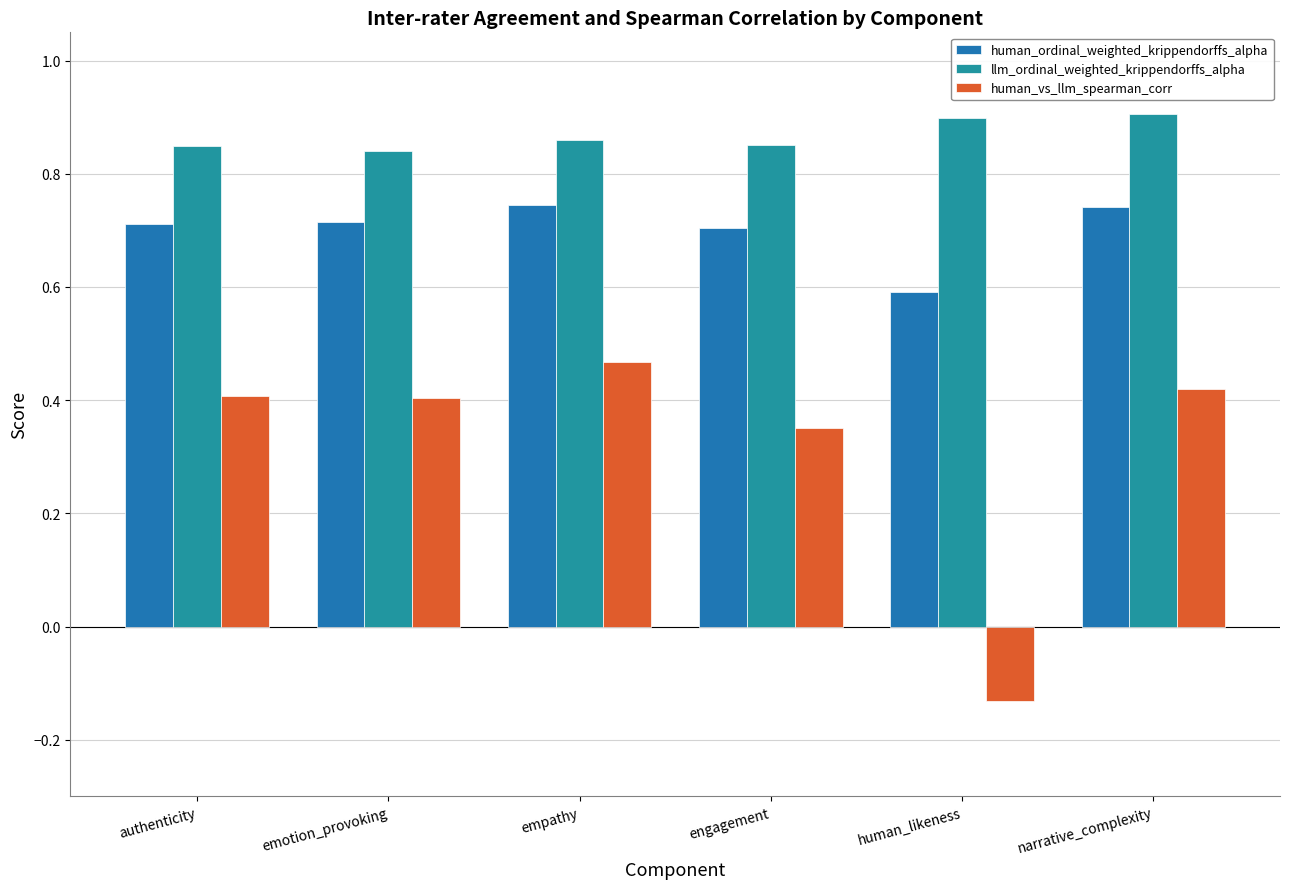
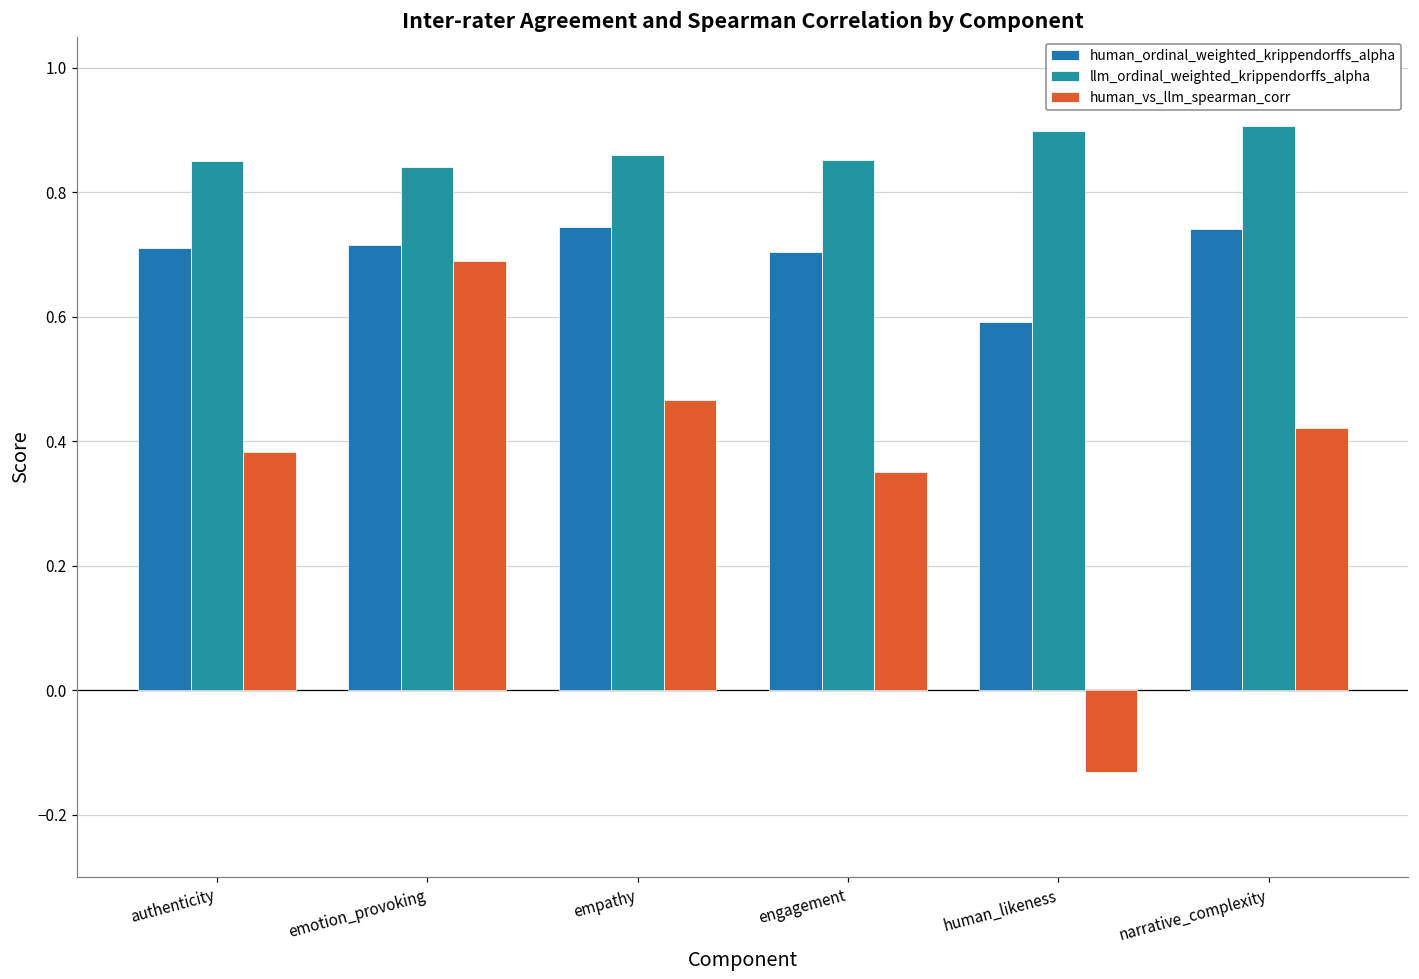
  {
    "human_vs_llm_spearman_corr": {
-     "authenticity": 0.41,
-     "emotion_provoking": 0.40,
+     "authenticity": 0.38,
+     "emotion_provoking": 0.69,
      "empathy": 0.47,
      "engagement": 0.35,
      "human_likeness": -0.13,
      "narrative_complexity": 0.42
    }
  }
